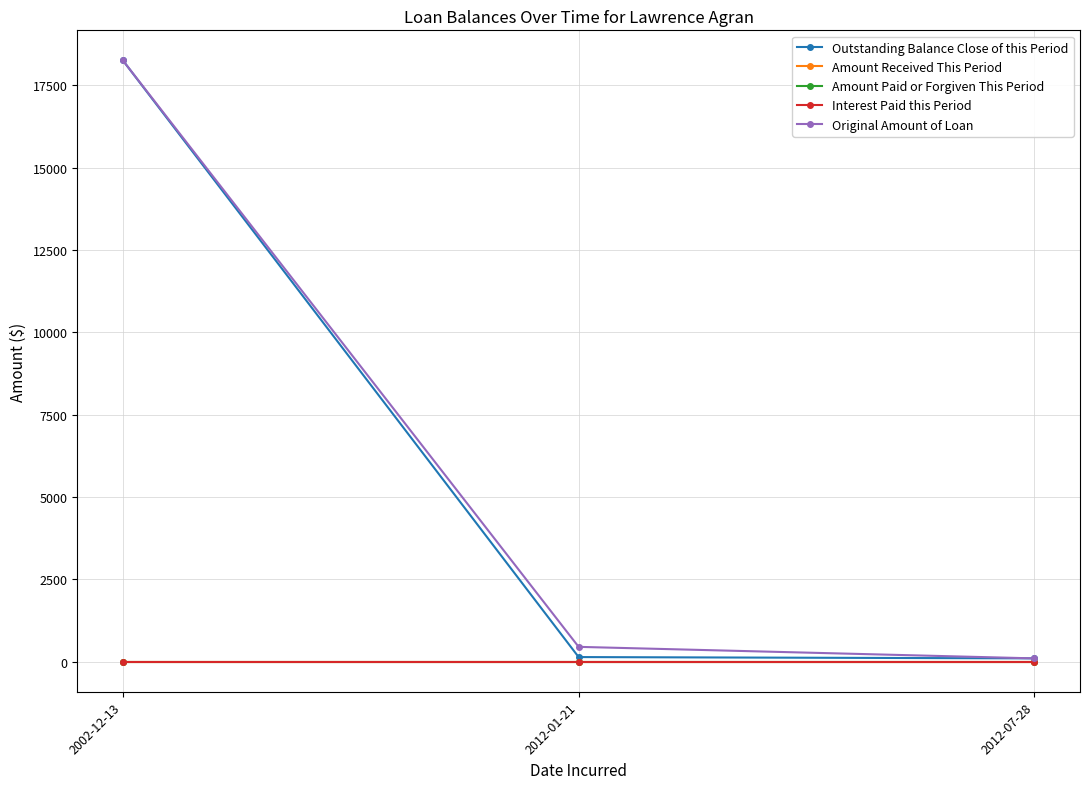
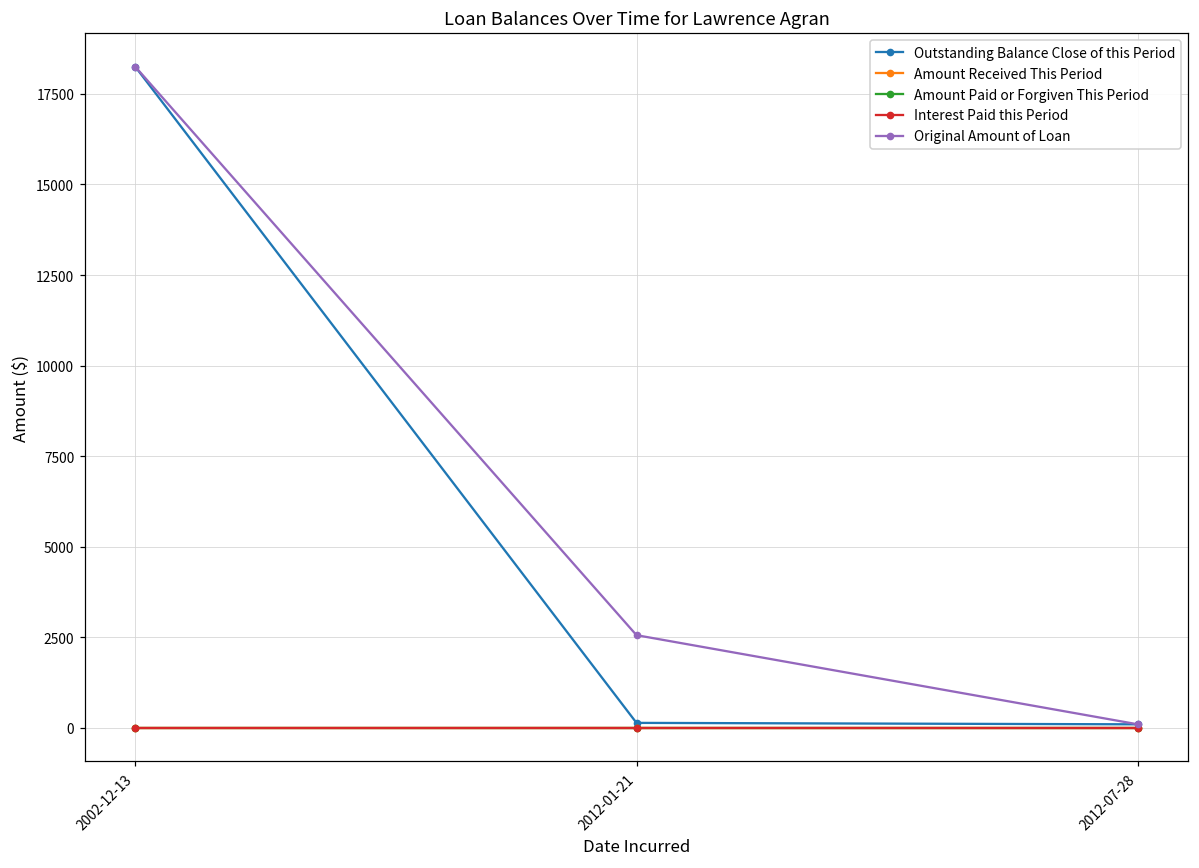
  {
    "Outstanding Balance Close of this Period": {
      "2012-01-21": 100
    },
    "Interest Paid this Period": {
      "2002-12-13": 0,
      "2012-01-21": 0,
      "2012-07-28": 0
    },
    "Original Amount of Loan": {
-     "2012-01-21": 500
+     "2012-01-21": 2600
    }
  }
